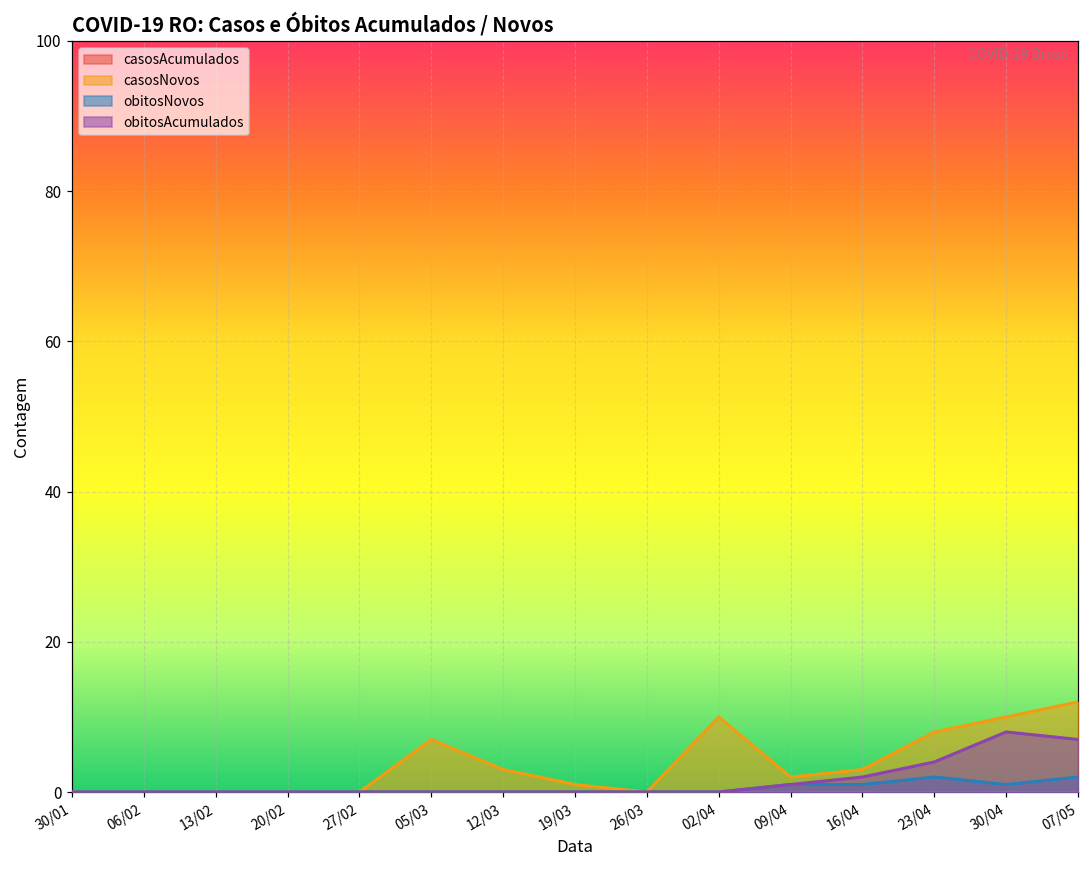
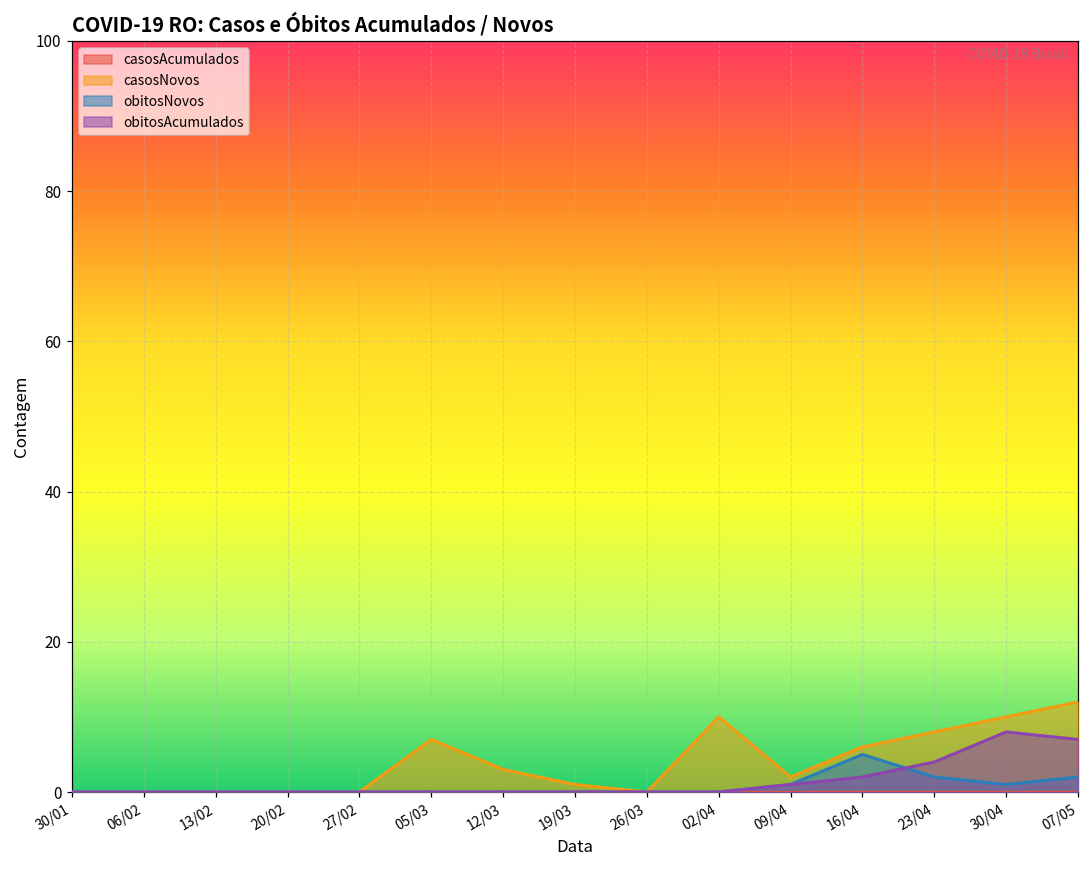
  {
    "casosAcumulados": {
      "09/04": 0,
      "16/04": 0,
      "23/04": 0,
      "30/04": 0,
      "07/05": 0
    },
    "casosNovos": {
      "05/03": 7,
      "12/03": 3,
      "19/03": 1,
      "02/04": 10,
      "09/04": 2,
-     "16/04": 3,
+     "16/04": 6,
      "23/04": 8,
      "30/04": 10,
      "07/05": 12
    },
    "obitosNovos": {
-     "16/04": 1,
+     "16/04": 5,
      "23/04": 2,
      "30/04": 1,
      "07/05": 2
    },
    "obitosAcumulados": {
      "16/04": 2,
      "23/04": 4,
      "30/04": 8,
      "07/05": 7
    }
  }
